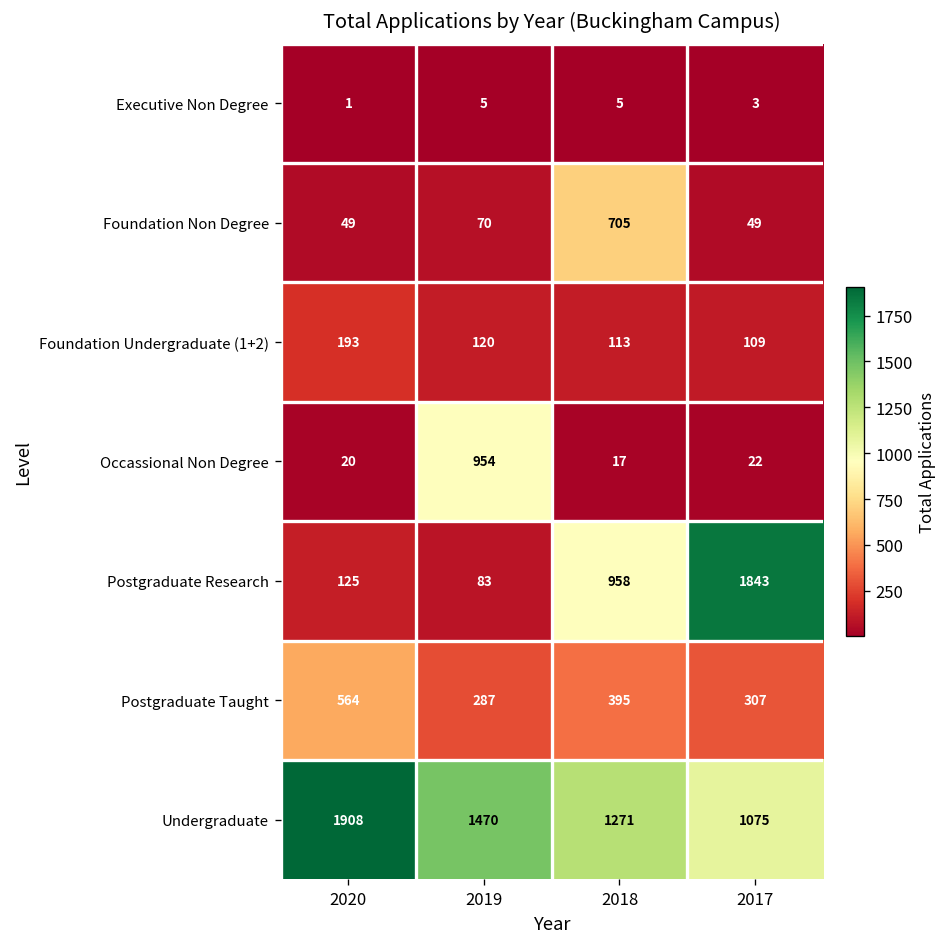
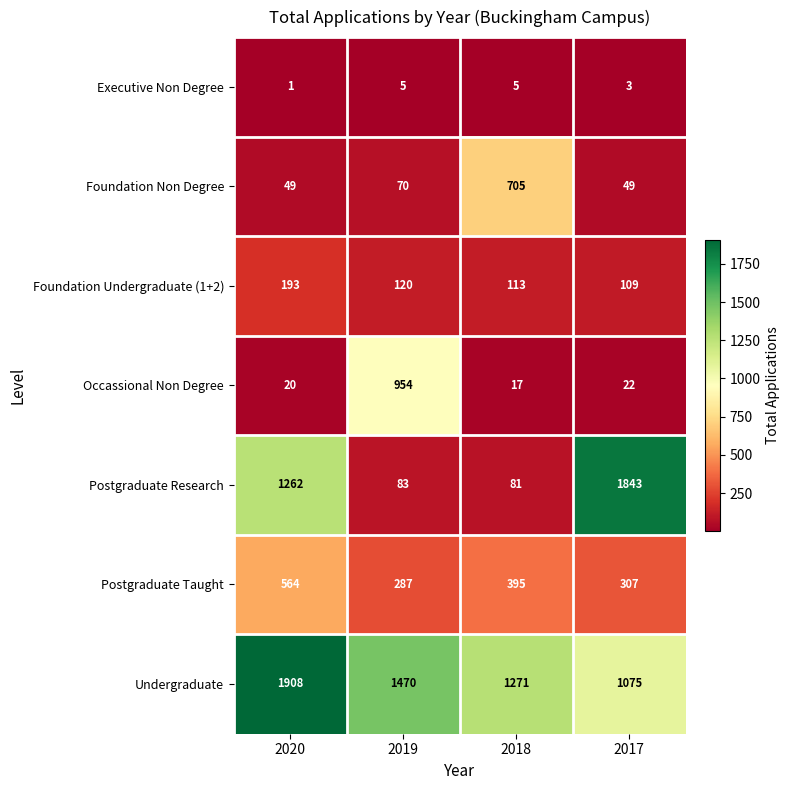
  {
    "Executive Non Degree": {
      "2020": 1,
      "2019": 5,
      "2018": 5,
      "2017": 3
    },
    "Foundation Non Degree": {
      "2020": 49,
      "2019": 70,
      "2018": 705,
      "2017": 49
    },
    "Foundation Undergraduate (1+2)": {
      "2020": 193,
      "2019": 120,
      "2018": 113,
      "2017": 109
    },
    "Occassional Non Degree": {
      "2020": 20,
      "2019": 954,
      "2018": 17,
      "2017": 22
    },
    "Postgraduate Research": {
-     "2020": 125,
+     "2020": 1262,
      "2019": 83,
-     "2018": 958,
+     "2018": 81,
      "2017": 1843
    },
    "Postgraduate Taught": {
      "2020": 564,
      "2019": 287,
      "2018": 395,
      "2017": 307
    },
    "Undergraduate": {
      "2020": 1908,
      "2019": 1470,
      "2018": 1271,
      "2017": 1075
    }
  }
